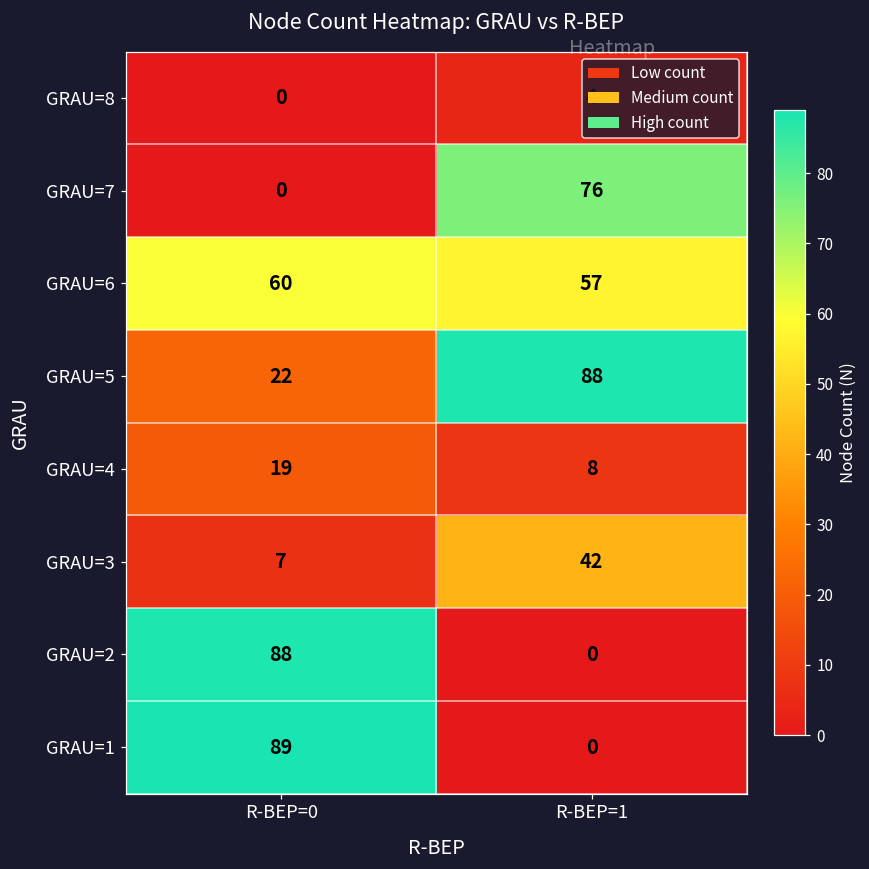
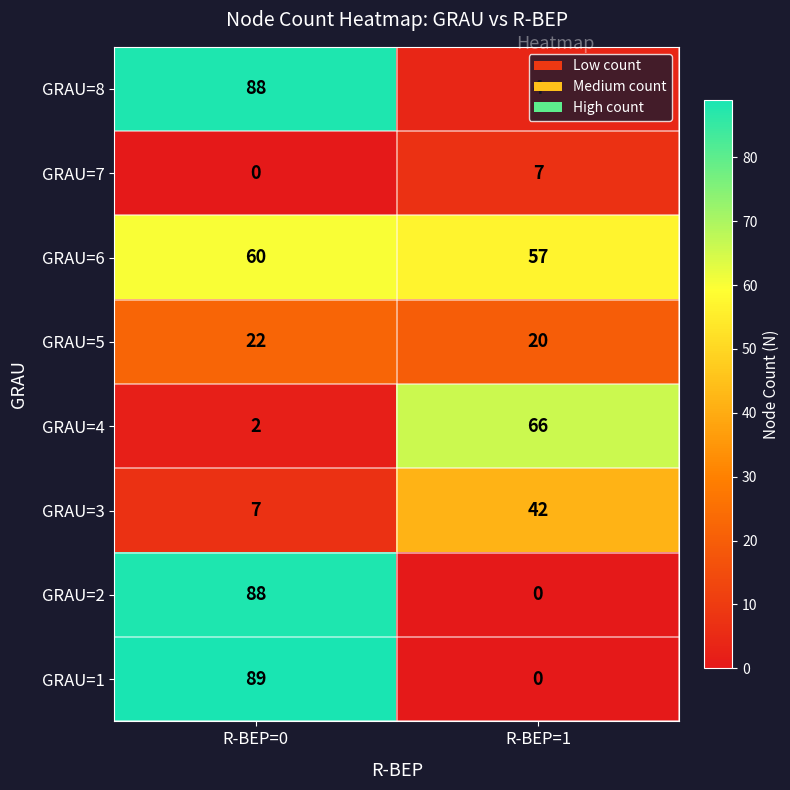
  {
    "GRAU=8": {
-     "R-BEP=0": 0
+     "R-BEP=0": 88
    },
    "GRAU=7": {
      "R-BEP=0": 0,
-     "R-BEP=1": 76
+     "R-BEP=1": 7
    },
    "GRAU=6": {
      "R-BEP=0": 60,
      "R-BEP=1": 57
    },
    "GRAU=5": {
      "R-BEP=0": 22,
-     "R-BEP=1": 88
+     "R-BEP=1": 20
    },
    "GRAU=4": {
-     "R-BEP=0": 19,
-     "R-BEP=1": 8
+     "R-BEP=0": 2,
+     "R-BEP=1": 66
    },
    "GRAU=3": {
      "R-BEP=0": 7,
      "R-BEP=1": 42
    },
    "GRAU=2": {
      "R-BEP=0": 88,
      "R-BEP=1": 0
    },
    "GRAU=1": {
      "R-BEP=0": 89,
      "R-BEP=1": 0
    }
  }
